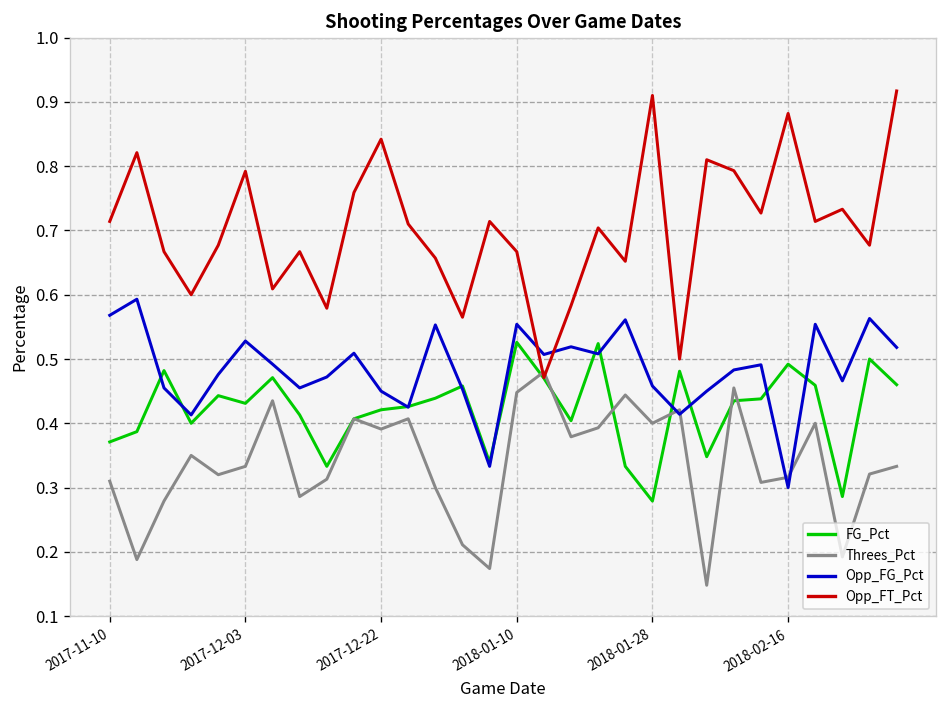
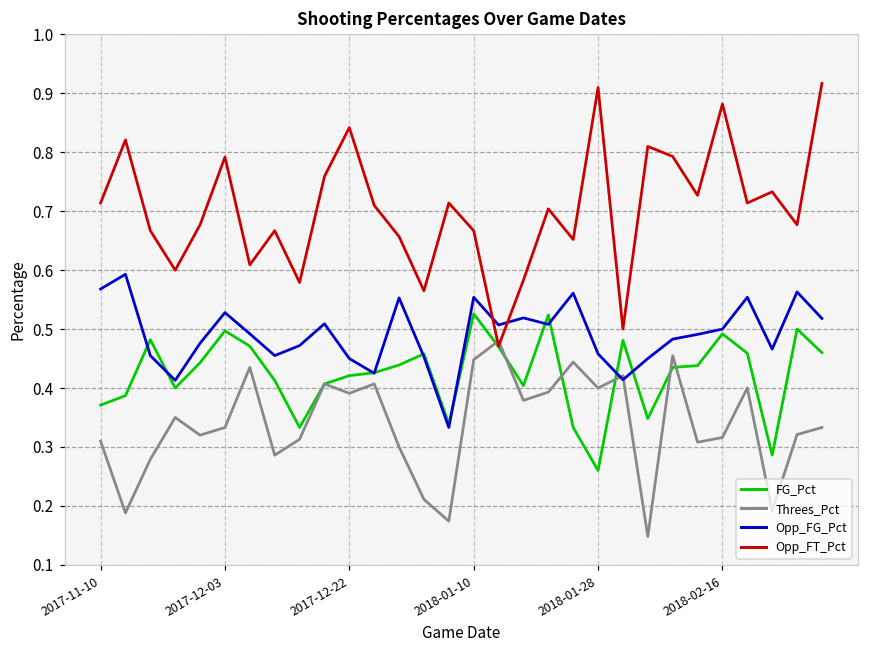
  {
    "FG_Pct": {
      "2017-11-10": 0.37,
-     "2017-12-03": 0.43,
+     "2017-12-03": 0.50,
      "2017-12-22": 0.42,
      "2018-01-10": 0.53,
-     "2018-01-28": 0.28,
+     "2018-01-28": 0.26,
      "2018-02-16": 0.49
    },
    "Threes_Pct": {
      "2017-11-10": 0.31,
      "2017-12-03": 0.33,
      "2017-12-22": 0.39,
      "2018-01-10": 0.45,
      "2018-01-28": 0.40,
      "2018-02-16": 0.32
    },
    "Opp_FG_Pct": {
      "2017-11-10": 0.57,
      "2017-12-03": 0.53,
      "2017-12-22": 0.45,
      "2018-01-10": 0.55,
      "2018-01-28": 0.46,
-     "2018-02-16": 0.3
+     "2018-02-16": 0.5
    },
    "Opp_FT_Pct": {
      "2017-11-10": 0.71,
      "2017-12-03": 0.79,
      "2017-12-22": 0.84,
      "2018-01-10": 0.67,
      "2018-01-28": 0.91,
      "2018-02-16": 0.88
    }
  }
